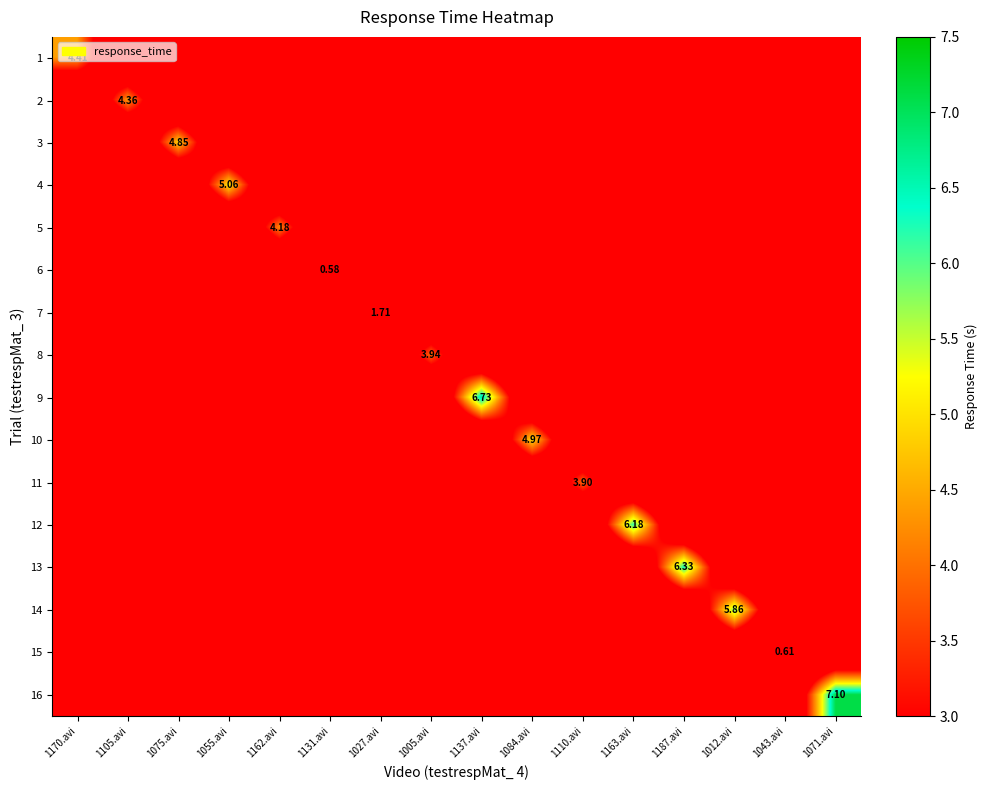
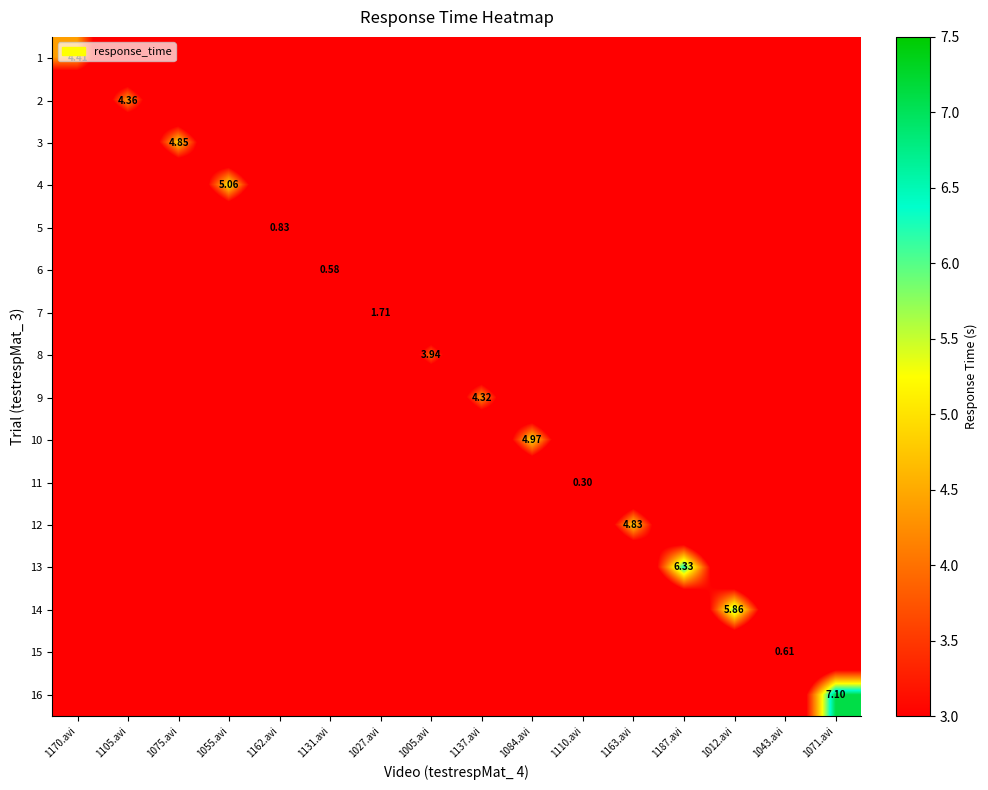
  {
    "2": {
      "1105.avi": 4.36
    },
    "3": {
      "1075.avi": 4.85
    },
    "4": {
      "1055.avi": 5.06
    },
    "5": {
-     "1162.avi": 4.18
+     "1162.avi": 0.83
    },
    "6": {
      "1131.avi": 0.58
    },
    "7": {
      "1027.avi": 1.71
    },
    "8": {
      "1005.avi": 3.94
    },
    "9": {
-     "1137.avi": 6.73
+     "1137.avi": 4.32
    },
    "10": {
      "1084.avi": 4.97
    },
    "11": {
-     "1110.avi": 3.90
+     "1110.avi": 0.30
    },
    "12": {
-     "1163.avi": 6.18
+     "1163.avi": 4.83
    },
    "13": {
      "1187.avi": 6.33
    },
    "14": {
      "1012.avi": 5.86
    },
    "15": {
      "1043.avi": 0.61
    },
    "16": {
      "1071.avi": 7.10
    }
  }
